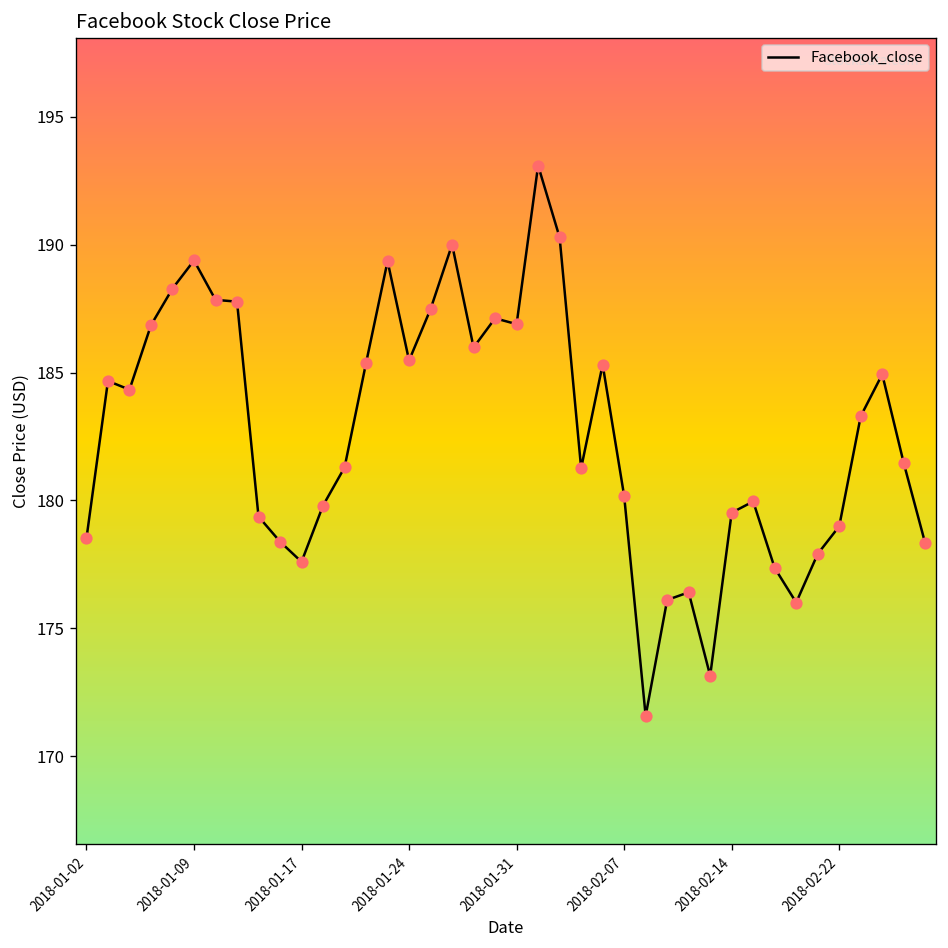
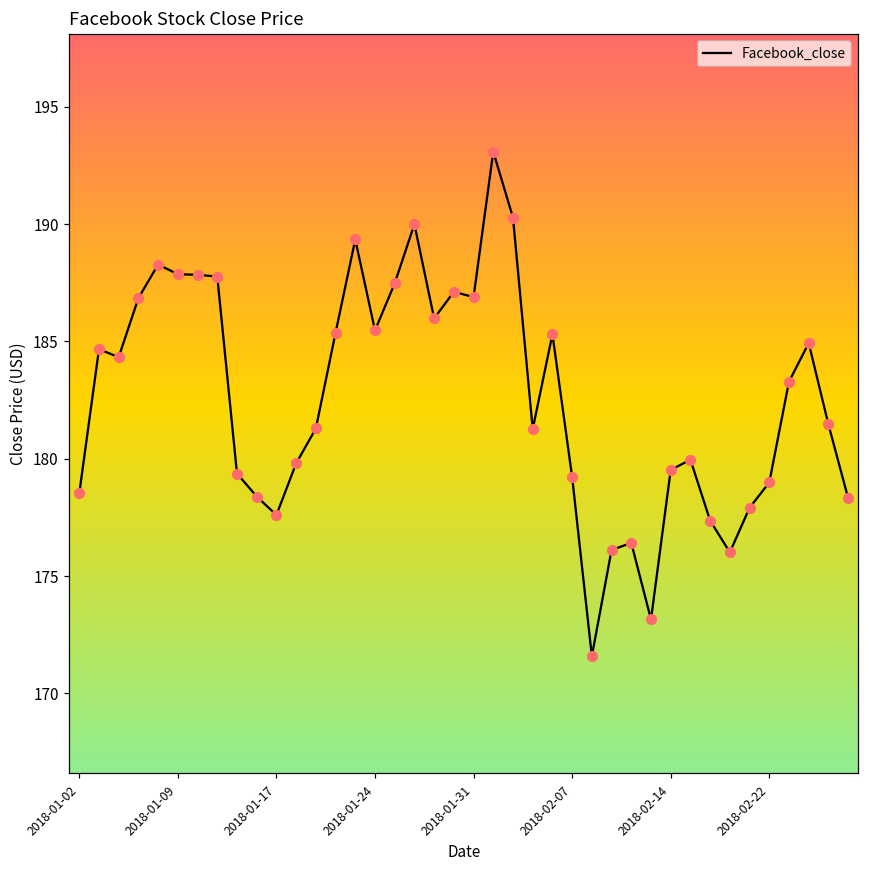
  {
    "2018-01-02": 178.5,
-   "2018-01-09": 189.4,
+   "2018-01-09": 187.9,
    "2018-01-17": 177.6,
    "2018-01-24": 185.5,
    "2018-01-31": 186.9,
-   "2018-02-07": 180.2,
+   "2018-02-07": 179.2,
    "2018-02-14": 179.5,
    "2018-02-22": 179.0
  }
